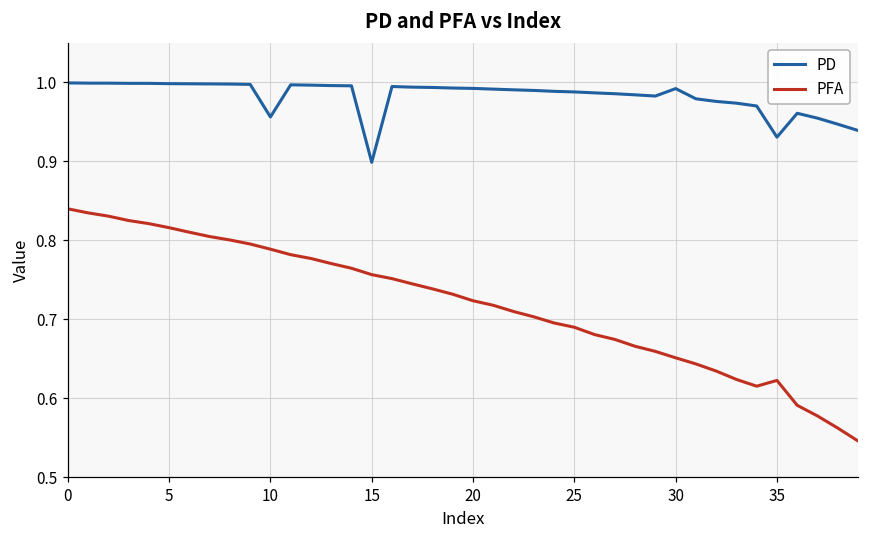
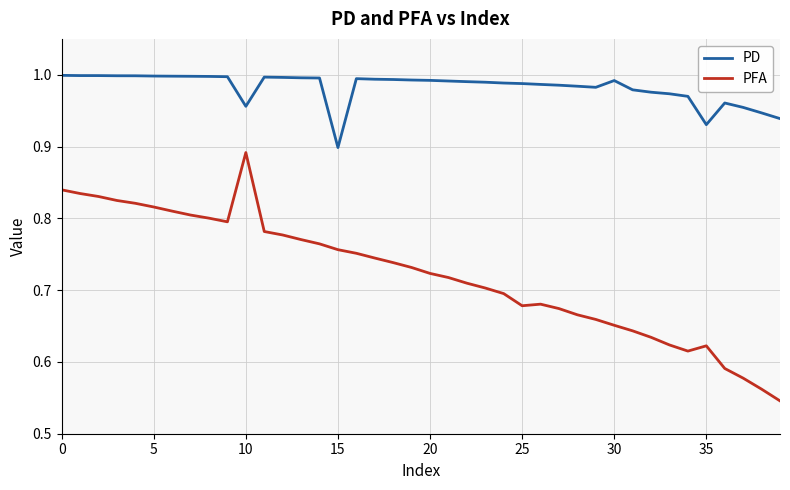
  {
    "PD": {
      "0": 1.00,
      "5": 1.00,
      "10": 0.96,
      "15": 0.90,
      "20": 0.99,
      "25": 0.99,
      "30": 0.99,
      "35": 0.93
    },
    "PFA": {
      "0": 0.84,
      "5": 0.82,
-     "10": 0.79,
+     "10": 0.89,
      "15": 0.76,
      "20": 0.72,
-     "25": 0.69,
+     "25": 0.68,
      "30": 0.65,
      "35": 0.62
    }
  }
